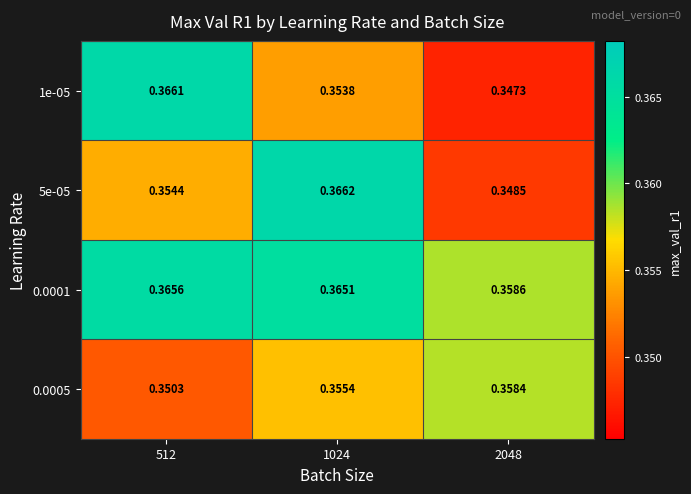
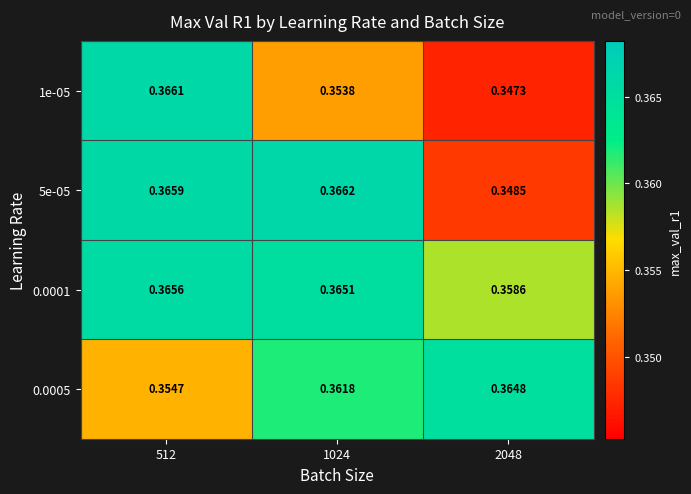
  {
    "1e-05": {
      "512": 0.3661,
      "1024": 0.3538,
      "2048": 0.3473
    },
    "5e-05": {
-     "512": 0.3544,
+     "512": 0.3659,
      "1024": 0.3662,
      "2048": 0.3485
    },
    "0.0001": {
      "512": 0.3656,
      "1024": 0.3651,
      "2048": 0.3586
    },
    "0.0005": {
-     "512": 0.3503,
-     "1024": 0.3554,
-     "2048": 0.3584
+     "512": 0.3547,
+     "1024": 0.3618,
+     "2048": 0.3648
    }
  }
